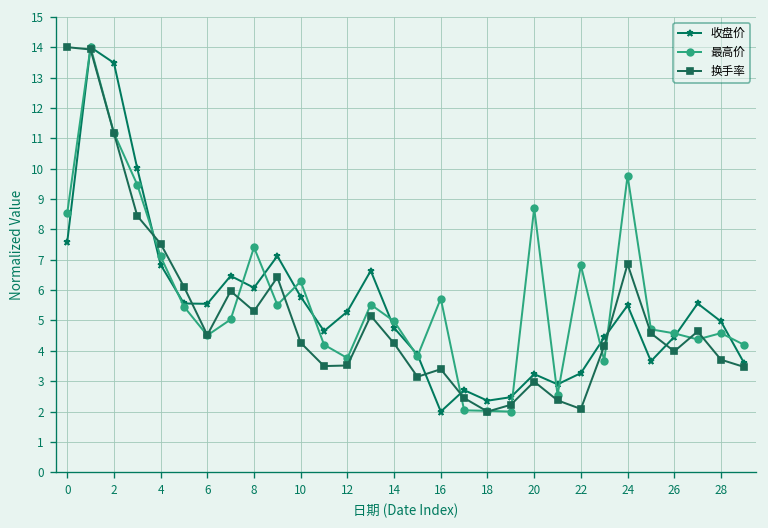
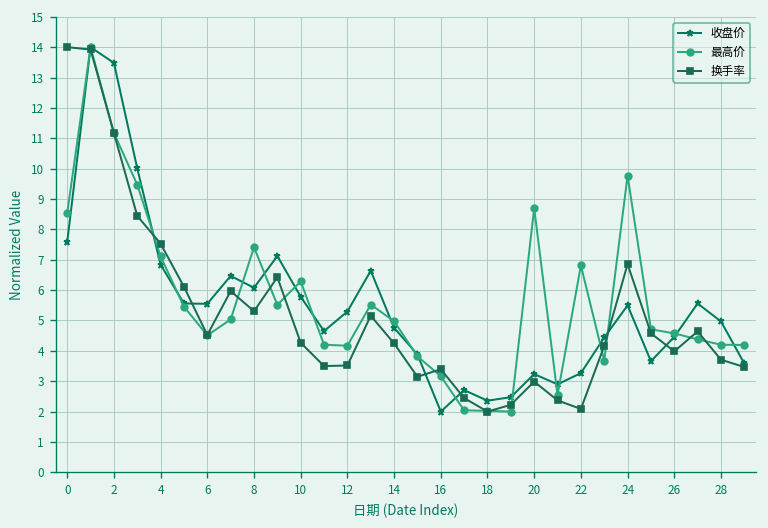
  {
    "最高价": {
      "0": 8.5,
      "4": 7.1,
      "8": 7.4,
      "10": 6.3,
-     "12": 3.8,
+     "12": 4.2,
      "14": 5.0,
-     "16": 5.7,
+     "16": 3.2,
      "20": 8.7,
      "22": 6.8,
      "24": 9.8,
      "26": 4.6,
-     "28": 4.6
+     "28": 4.2
    }
  }
